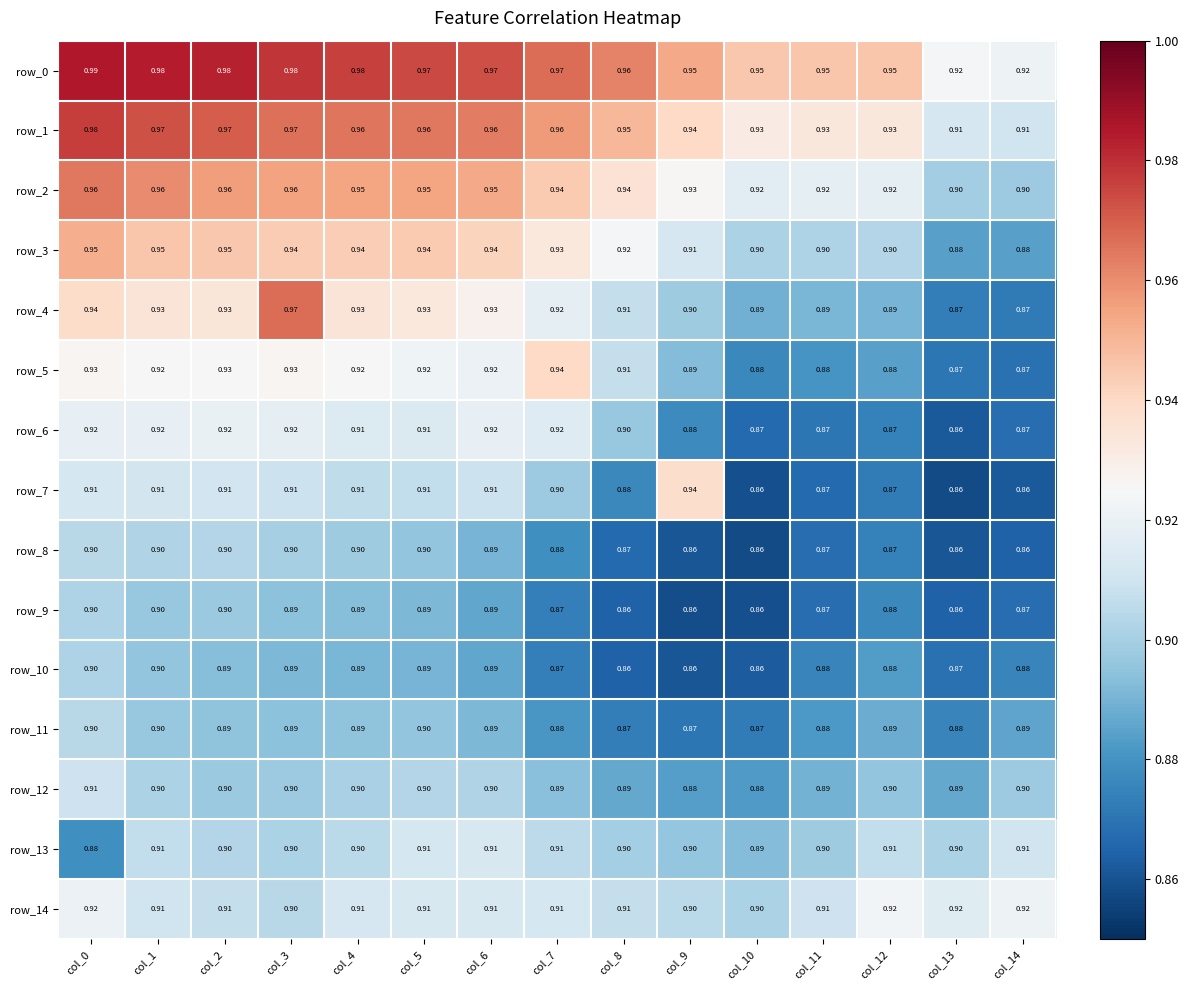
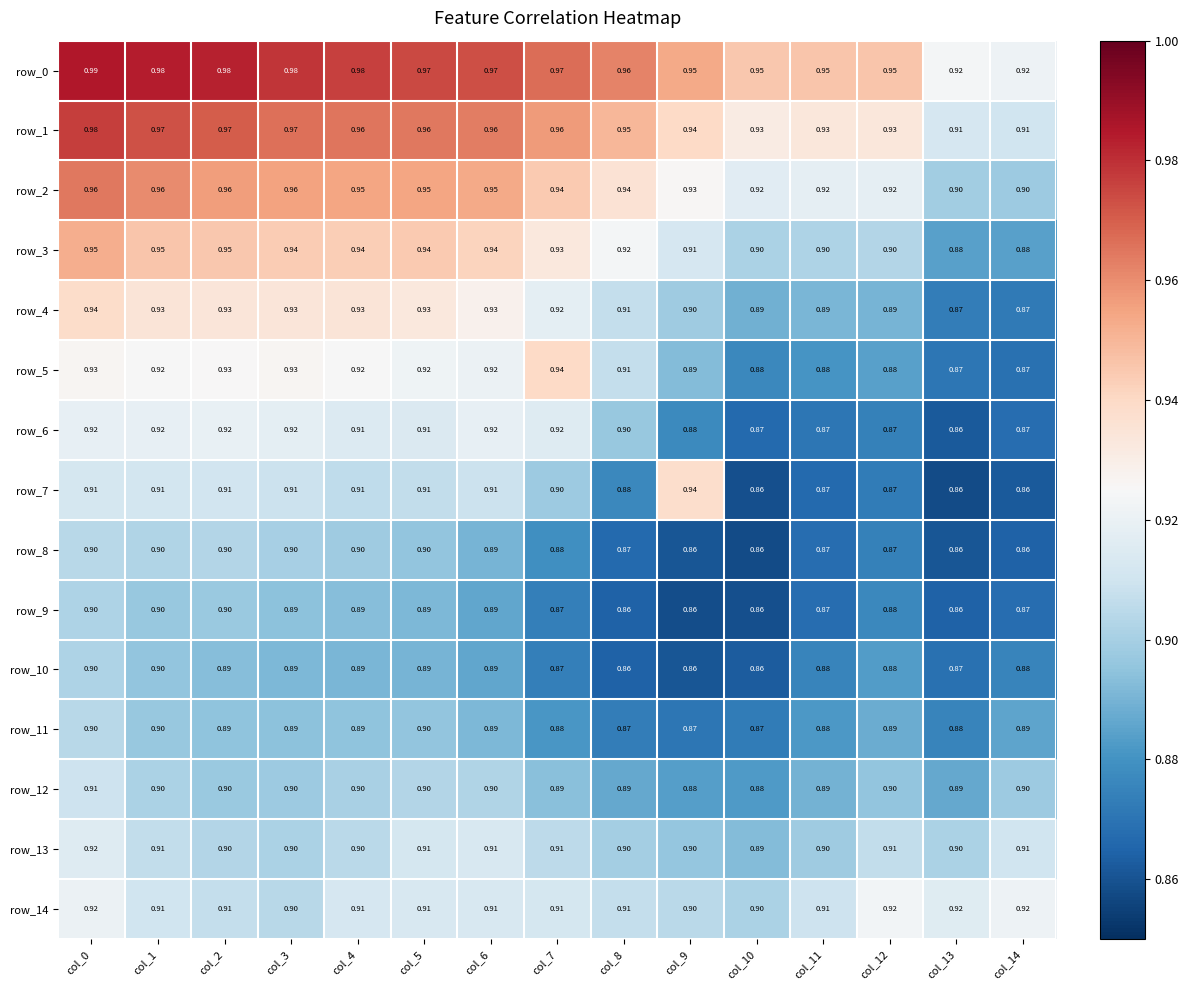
  {
    "row_4": {
      "col_0": 0.94,
      "col_1": 0.93,
      "col_2": 0.93,
-     "col_3": 0.97,
+     "col_3": 0.93,
      "col_4": 0.93,
      "col_5": 0.93,
      "col_6": 0.93,
      "col_7": 0.92,
      "col_8": 0.91,
      "col_9": 0.90,
      "col_10": 0.89,
      "col_11": 0.89,
      "col_12": 0.89,
      "col_13": 0.87,
      "col_14": 0.87
    },
    "row_13": {
-     "col_0": 0.88,
+     "col_0": 0.92,
      "col_1": 0.91,
      "col_2": 0.90,
      "col_3": 0.90,
      "col_4": 0.90,
      "col_5": 0.91,
      "col_6": 0.91,
      "col_7": 0.91,
      "col_8": 0.90,
      "col_9": 0.90,
      "col_10": 0.89,
      "col_11": 0.90,
      "col_12": 0.91,
      "col_13": 0.90,
      "col_14": 0.91
    }
  }
